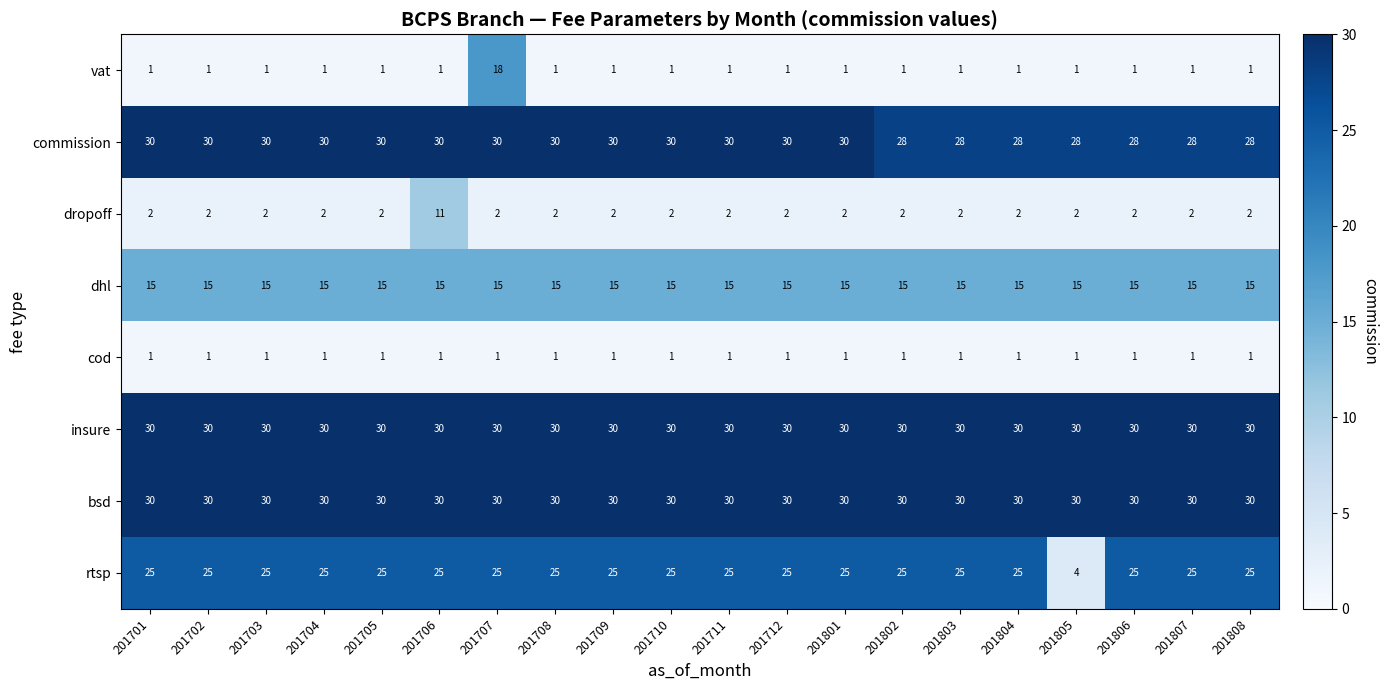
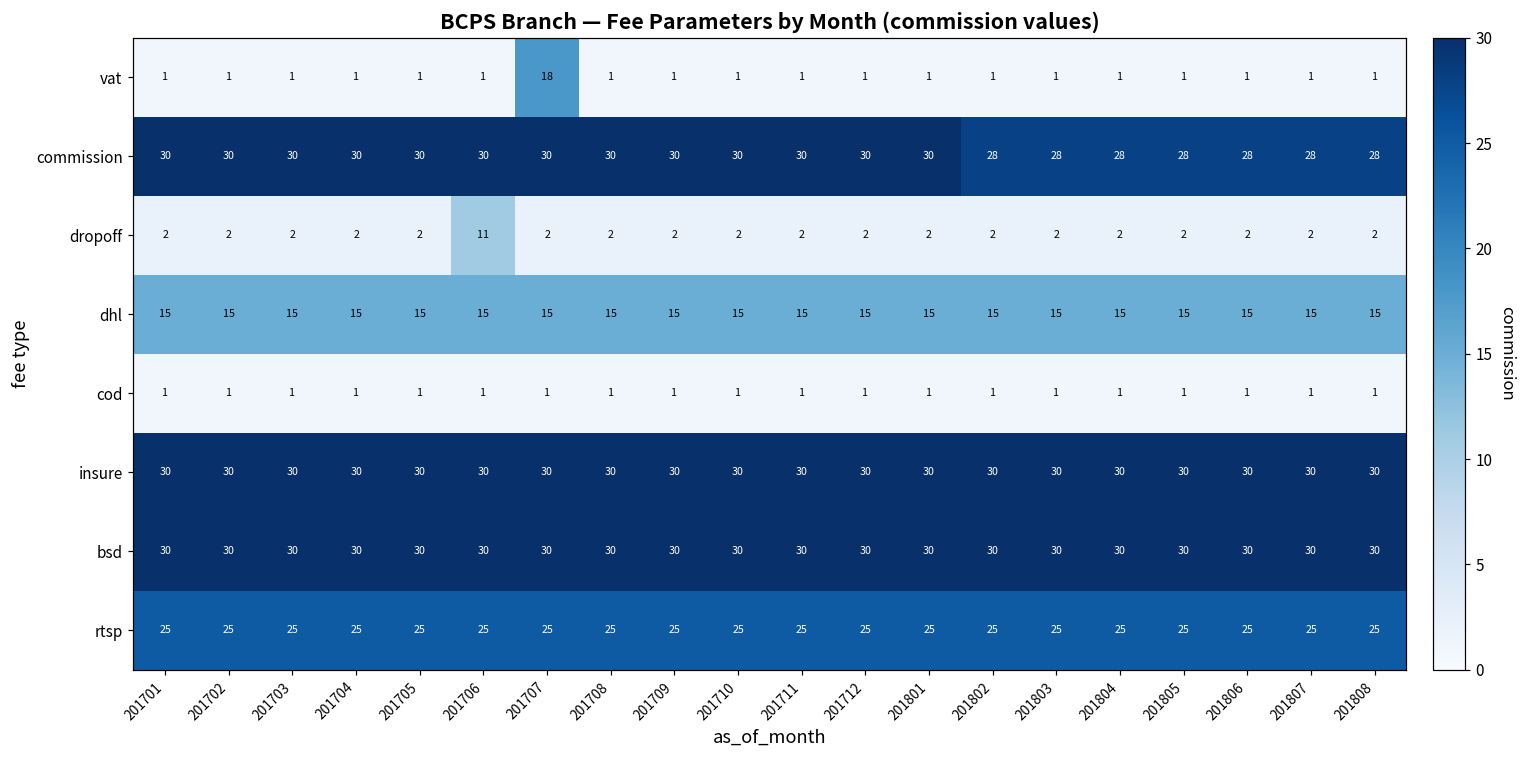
  {
    "vat": {
      "201701": 1,
      "201702": 1,
      "201703": 1,
      "201704": 1,
      "201705": 1,
      "201706": 1,
      "201707": 18,
      "201708": 1,
      "201709": 1,
      "201710": 1,
      "201711": 1,
      "201712": 1,
      "201801": 1,
      "201802": 1,
      "201803": 1,
      "201804": 1,
      "201805": 1,
      "201806": 1,
      "201807": 1,
      "201808": 1
    },
    "commission": {
      "201701": 30,
      "201702": 30,
      "201703": 30,
      "201704": 30,
      "201705": 30,
      "201706": 30,
      "201707": 30,
      "201708": 30,
      "201709": 30,
      "201710": 30,
      "201711": 30,
      "201712": 30,
      "201801": 30,
      "201802": 28,
      "201803": 28,
      "201804": 28,
      "201805": 28,
      "201806": 28,
      "201807": 28,
      "201808": 28
    },
    "dropoff": {
      "201701": 2,
      "201702": 2,
      "201703": 2,
      "201704": 2,
      "201705": 2,
      "201706": 11,
      "201707": 2,
      "201708": 2,
      "201709": 2,
      "201710": 2,
      "201711": 2,
      "201712": 2,
      "201801": 2,
      "201802": 2,
      "201803": 2,
      "201804": 2,
      "201805": 2,
      "201806": 2,
      "201807": 2,
      "201808": 2
    },
    "dhl": {
      "201701": 15,
      "201702": 15,
      "201703": 15,
      "201704": 15,
      "201705": 15,
      "201706": 15,
      "201707": 15,
      "201708": 15,
      "201709": 15,
      "201710": 15,
      "201711": 15,
      "201712": 15,
      "201801": 15,
      "201802": 15,
      "201803": 15,
      "201804": 15,
      "201805": 15,
      "201806": 15,
      "201807": 15,
      "201808": 15
    },
    "cod": {
      "201701": 1,
      "201702": 1,
      "201703": 1,
      "201704": 1,
      "201705": 1,
      "201706": 1,
      "201707": 1,
      "201708": 1,
      "201709": 1,
      "201710": 1,
      "201711": 1,
      "201712": 1,
      "201801": 1,
      "201802": 1,
      "201803": 1,
      "201804": 1,
      "201805": 1,
      "201806": 1,
      "201807": 1,
      "201808": 1
    },
    "insure": {
      "201701": 30,
      "201702": 30,
      "201703": 30,
      "201704": 30,
      "201705": 30,
      "201706": 30,
      "201707": 30,
      "201708": 30,
      "201709": 30,
      "201710": 30,
      "201711": 30,
      "201712": 30,
      "201801": 30,
      "201802": 30,
      "201803": 30,
      "201804": 30,
      "201805": 30,
      "201806": 30,
      "201807": 30,
      "201808": 30
    },
    "bsd": {
      "201701": 30,
      "201702": 30,
      "201703": 30,
      "201704": 30,
      "201705": 30,
      "201706": 30,
      "201707": 30,
      "201708": 30,
      "201709": 30,
      "201710": 30,
      "201711": 30,
      "201712": 30,
      "201801": 30,
      "201802": 30,
      "201803": 30,
      "201804": 30,
      "201805": 30,
      "201806": 30,
      "201807": 30,
      "201808": 30
    },
    "rtsp": {
      "201701": 25,
      "201702": 25,
      "201703": 25,
      "201704": 25,
      "201705": 25,
      "201706": 25,
      "201707": 25,
      "201708": 25,
      "201709": 25,
      "201710": 25,
      "201711": 25,
      "201712": 25,
      "201801": 25,
      "201802": 25,
      "201803": 25,
      "201804": 25,
-     "201805": 4,
+     "201805": 25,
      "201806": 25,
      "201807": 25,
      "201808": 25
    }
  }
